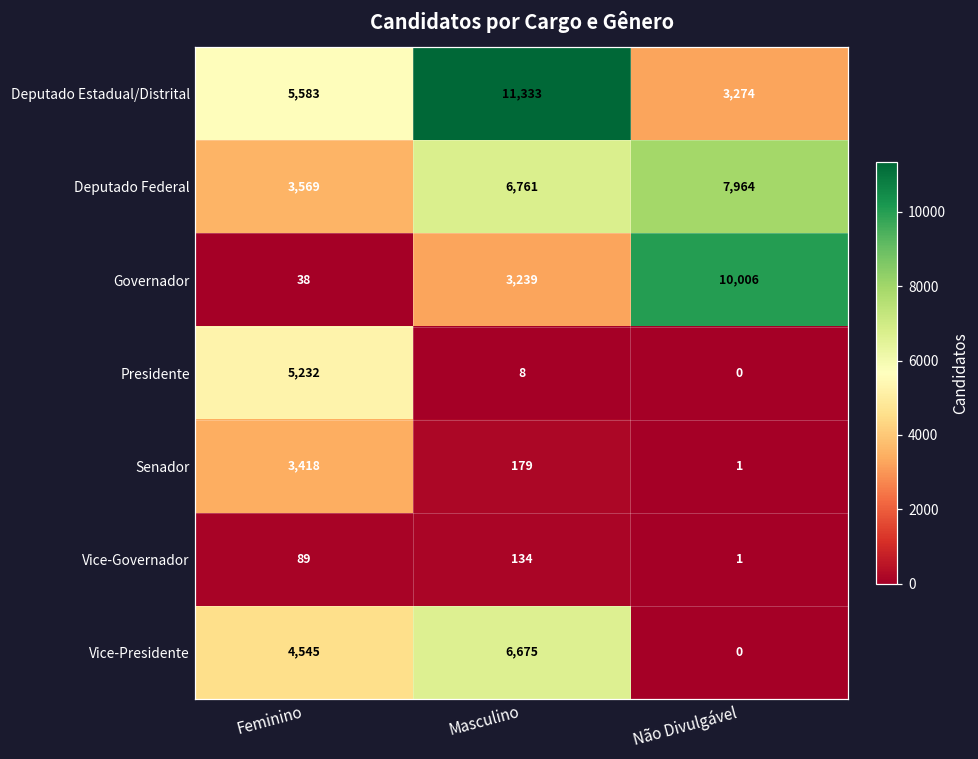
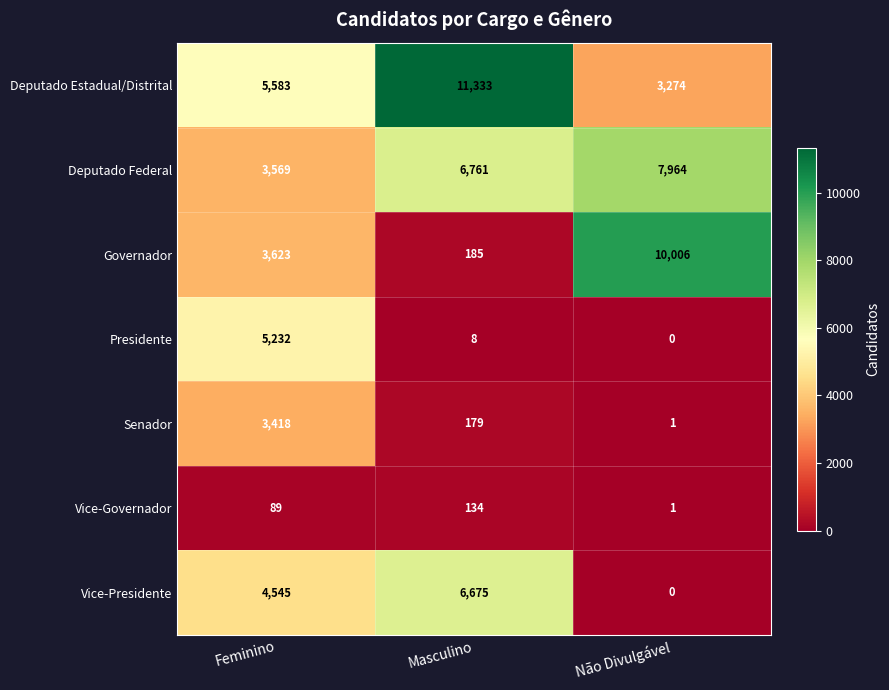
  {
    "Deputado Estadual/Distrital": {
      "Feminino": "5,583",
      "Masculino": "11,333",
      "Não Divulgável": "3,274"
    },
    "Deputado Federal": {
      "Feminino": "3,569",
      "Masculino": "6,761",
      "Não Divulgável": "7,964"
    },
    "Governador": {
-     "Feminino": "38",
-     "Masculino": "3,239",
+     "Feminino": "3,623",
+     "Masculino": "185",
      "Não Divulgável": "10,006"
    },
    "Presidente": {
      "Feminino": "5,232",
      "Masculino": "8",
      "Não Divulgável": "0"
    },
    "Senador": {
      "Feminino": "3,418",
      "Masculino": "179",
      "Não Divulgável": "1"
    },
    "Vice-Governador": {
      "Feminino": "89",
      "Masculino": "134",
      "Não Divulgável": "1"
    },
    "Vice-Presidente": {
      "Feminino": "4,545",
      "Masculino": "6,675",
      "Não Divulgável": "0"
    }
  }
